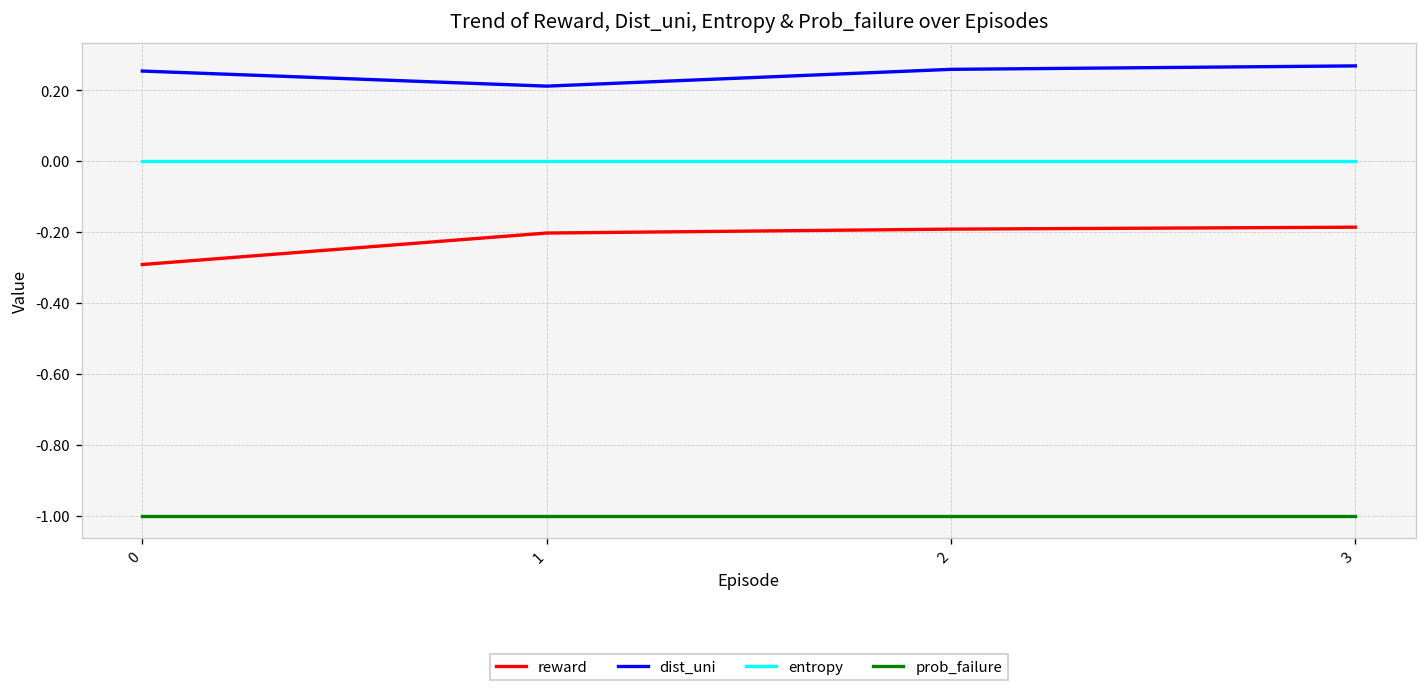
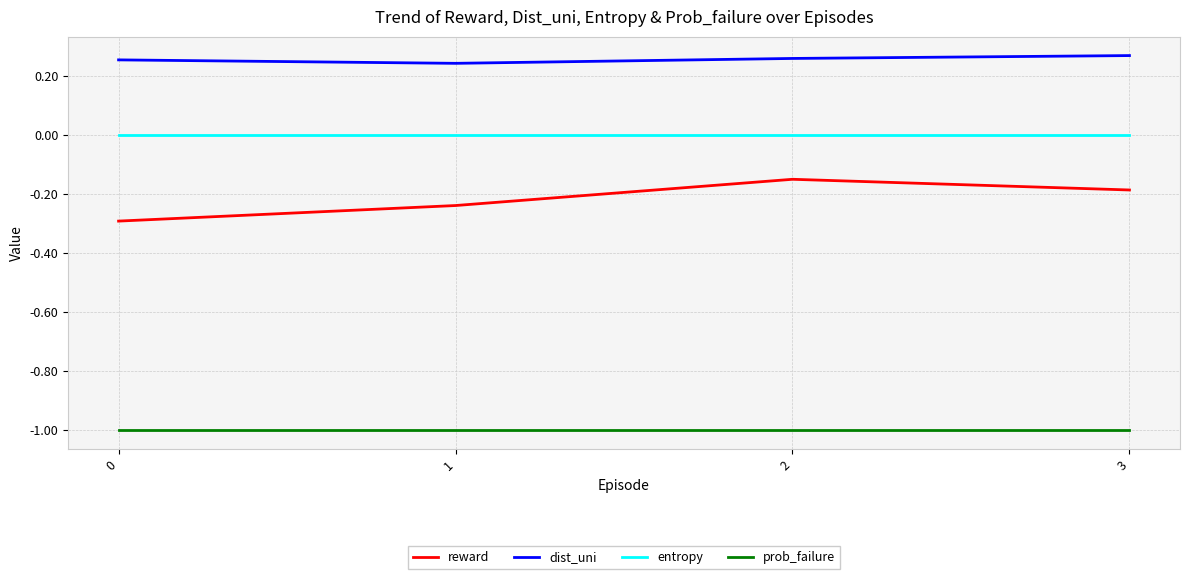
  {
    "reward": {
      "0": -0.29,
-     "1": -0.20,
-     "2": -0.19,
+     "1": -0.24,
+     "2": -0.15,
      "3": -0.19
    },
    "dist_uni": {
      "0": 0.25,
-     "1": 0.21,
+     "1": 0.24,
      "2": 0.26,
      "3": 0.27
    },
    "entropy": {
      "0": 0.00,
      "1": 0.00,
      "2": 0.00,
      "3": 0.00
    },
    "prob_failure": {
      "0": -1.00,
      "1": -1.00,
      "2": -1.00,
      "3": -1.00
    }
  }
